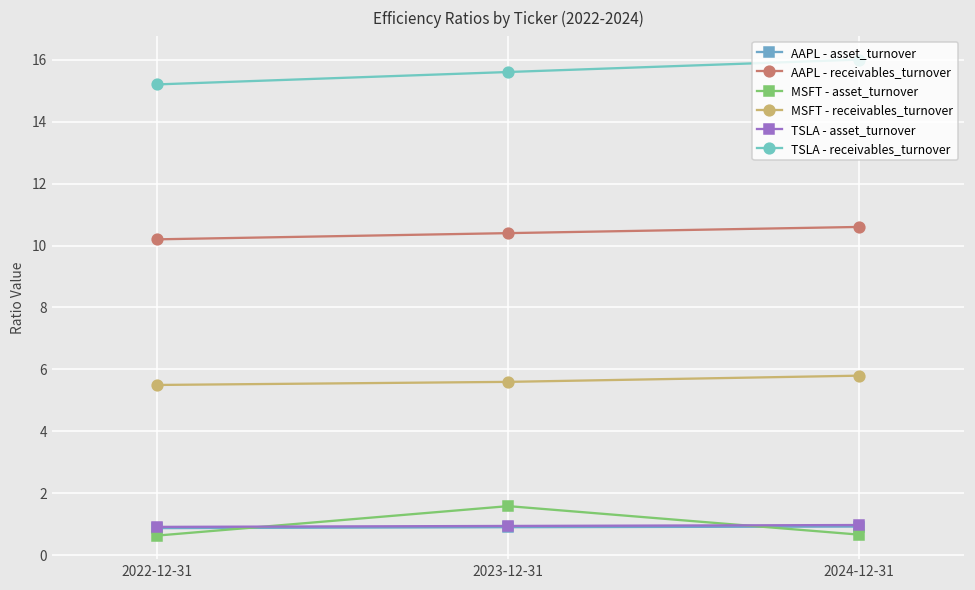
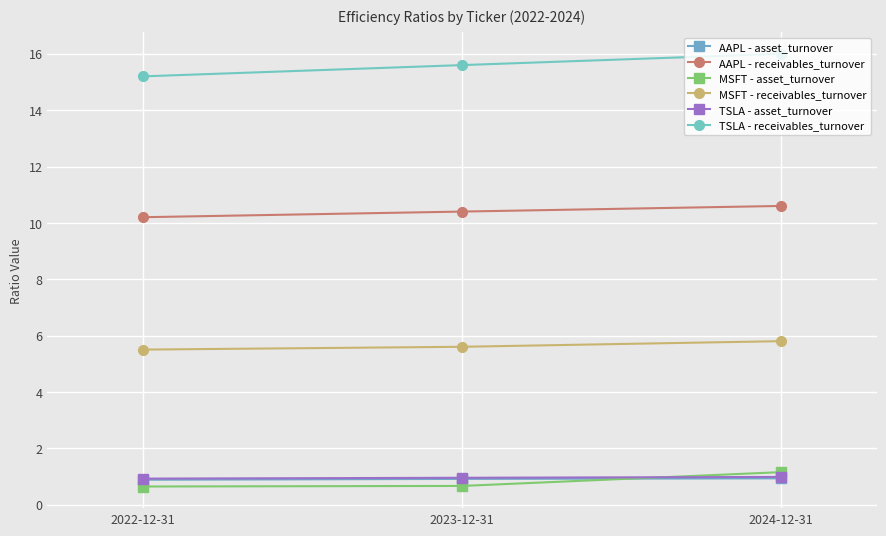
  {
    "MSFT - asset_turnover": {
      "2022-12-31": 0.6,
-     "2023-12-31": 1.6,
-     "2024-12-31": 0.7
+     "2023-12-31": 0.7,
+     "2024-12-31": 1.2
    }
  }
